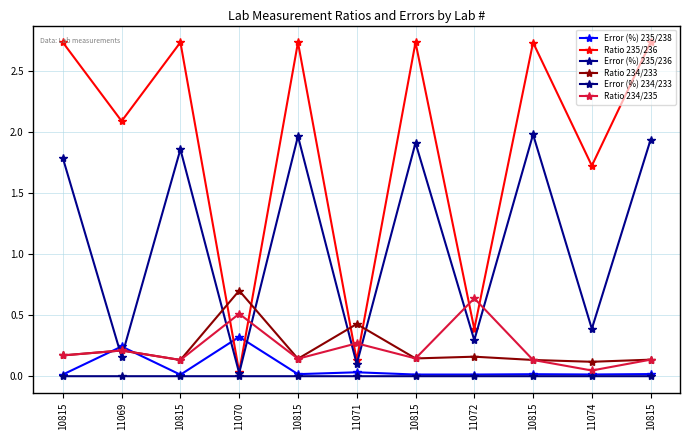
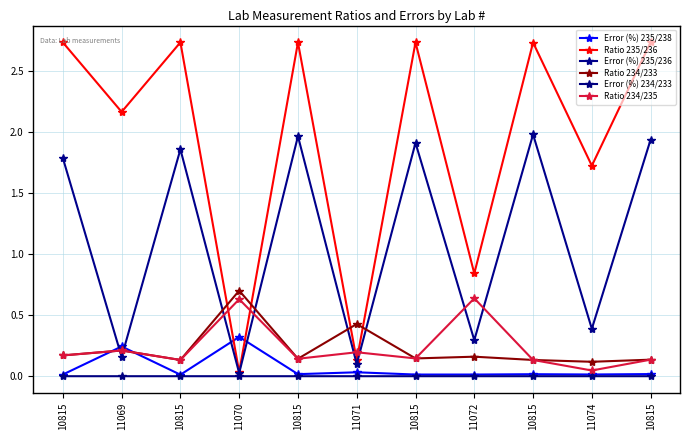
  {
    "Error (%) 235/238": {
      "11069": 0.24,
      "11070": 0.32,
      "11071": 0.03
    },
    "Ratio 235/236": {
-     "11069": 2.09,
+     "11069": 2.16,
      "11071": 0.13,
-     "11072": 0.39,
+     "11072": 0.84,
      "11074": 1.72
    },
    "Ratio 234/233": {
      "11070": 0.70,
      "11071": 0.43,
      "11072": 0.16,
      "11074": 0.12
    },
    "Ratio 234/235": {
-     "11070": 0.51,
-     "11071": 0.27,
+     "11070": 0.63,
+     "11071": 0.20,
      "11072": 0.64,
      "11074": 0.05
    }
  }
